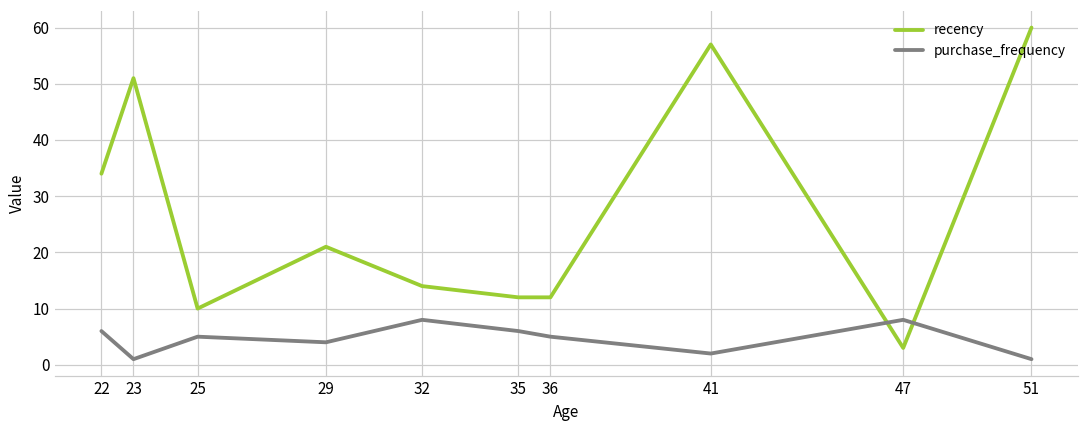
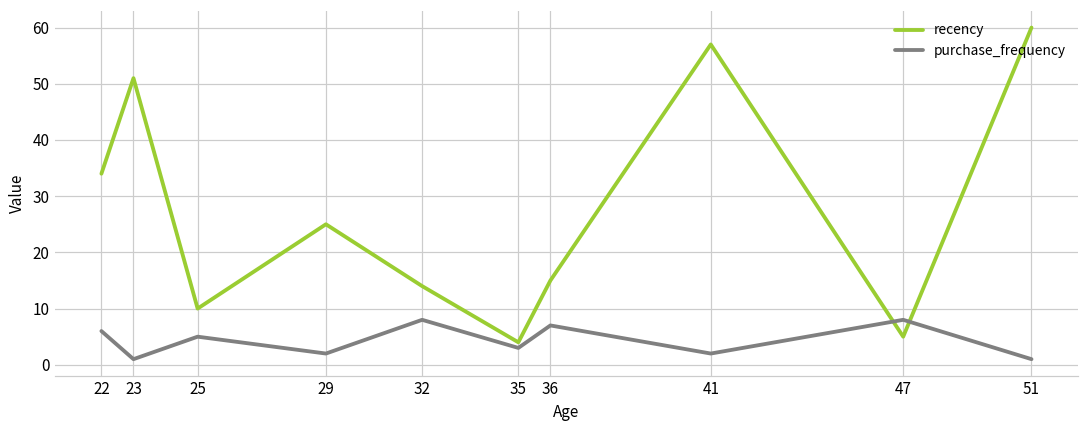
  {
    "recency": {
      "22": 34,
      "23": 51,
      "25": 10,
-     "29": 21,
+     "29": 25,
      "32": 14,
-     "35": 12,
-     "36": 12,
+     "35": 4,
+     "36": 15,
      "41": 57,
-     "47": 3,
+     "47": 5,
      "51": 60
    },
    "purchase_frequency": {
      "22": 6,
      "23": 1,
      "25": 5,
-     "29": 4,
+     "29": 2,
      "32": 8,
-     "35": 6,
-     "36": 5,
+     "35": 3,
+     "36": 7,
      "41": 2,
      "47": 8,
      "51": 1
    }
  }
